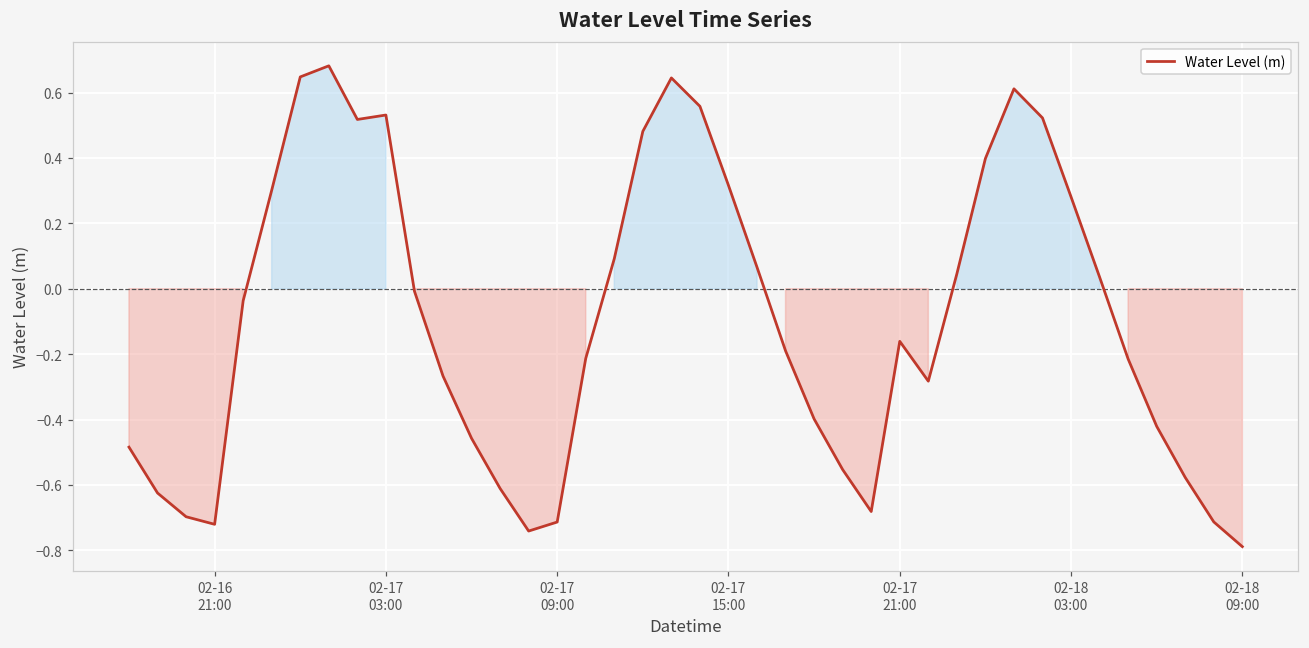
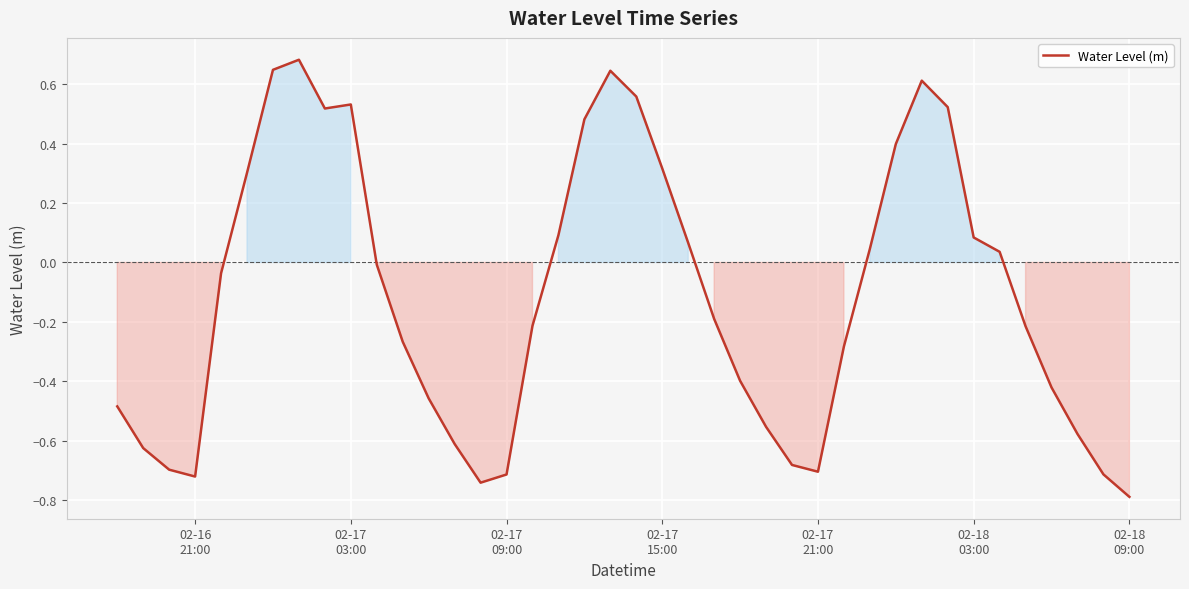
  {
    "02-16 21:00": -0.72,
    "02-17 03:00": 0.53,
    "02-17 09:00": -0.71,
    "02-17 15:00": 0.32,
-   "02-17 21:00": -0.16,
-   "02-18 03:00": 0.28,
+   "02-17 21:00": -0.70,
+   "02-18 03:00": 0.08,
    "02-18 09:00": -0.79
  }
